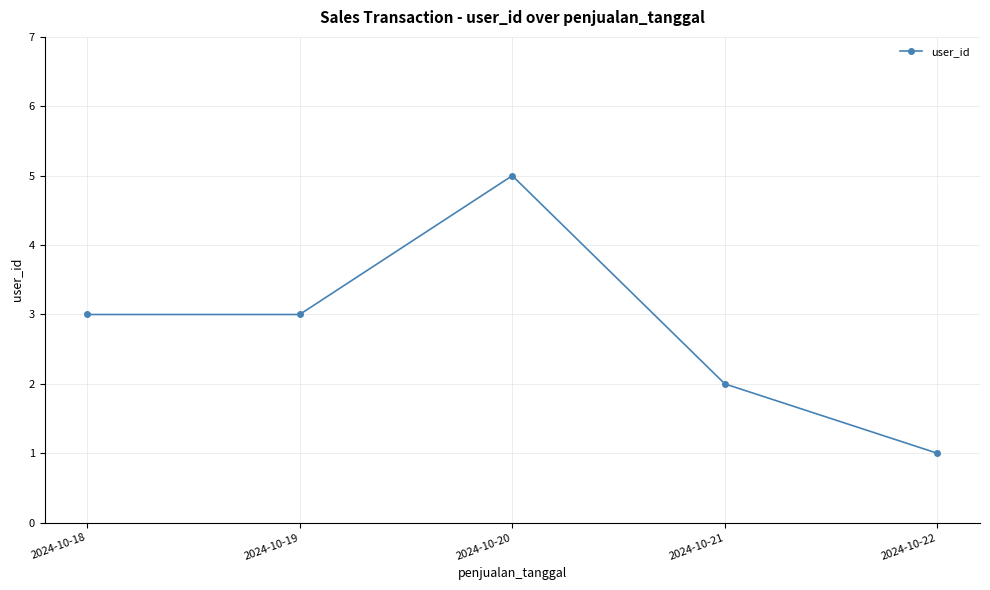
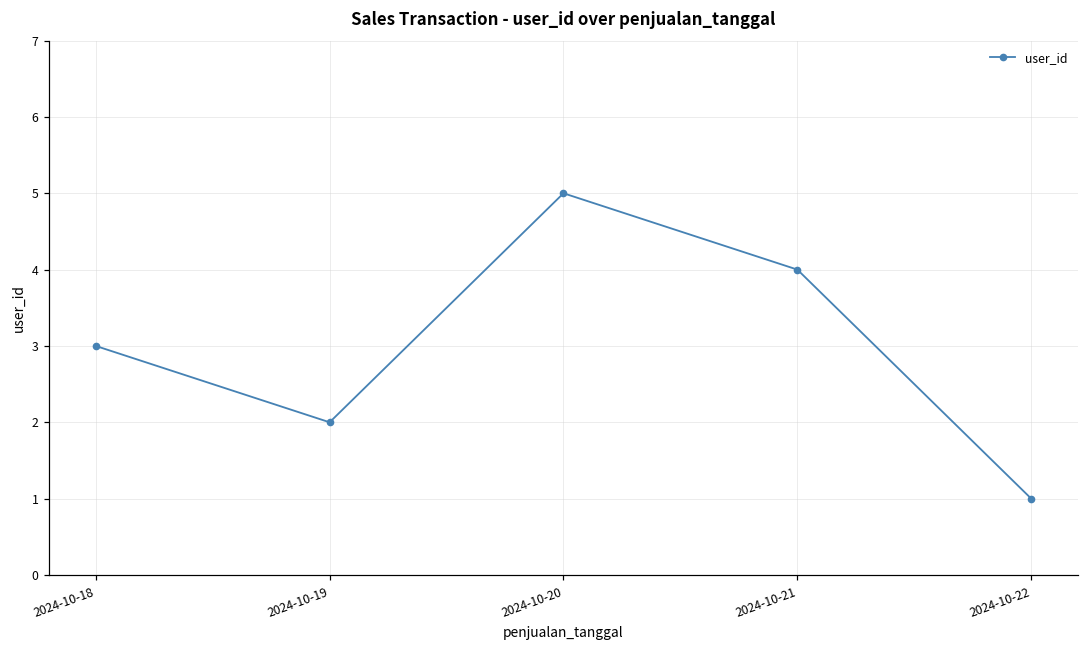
  {
    "2024-10-18": 3,
-   "2024-10-19": 3,
+   "2024-10-19": 2,
    "2024-10-20": 5,
-   "2024-10-21": 2,
+   "2024-10-21": 4,
    "2024-10-22": 1
  }
